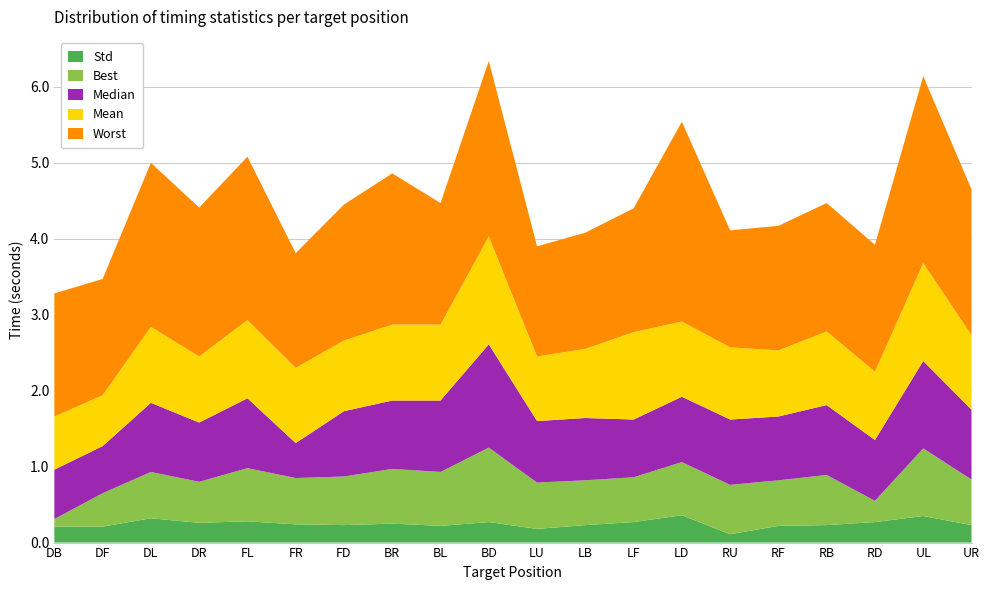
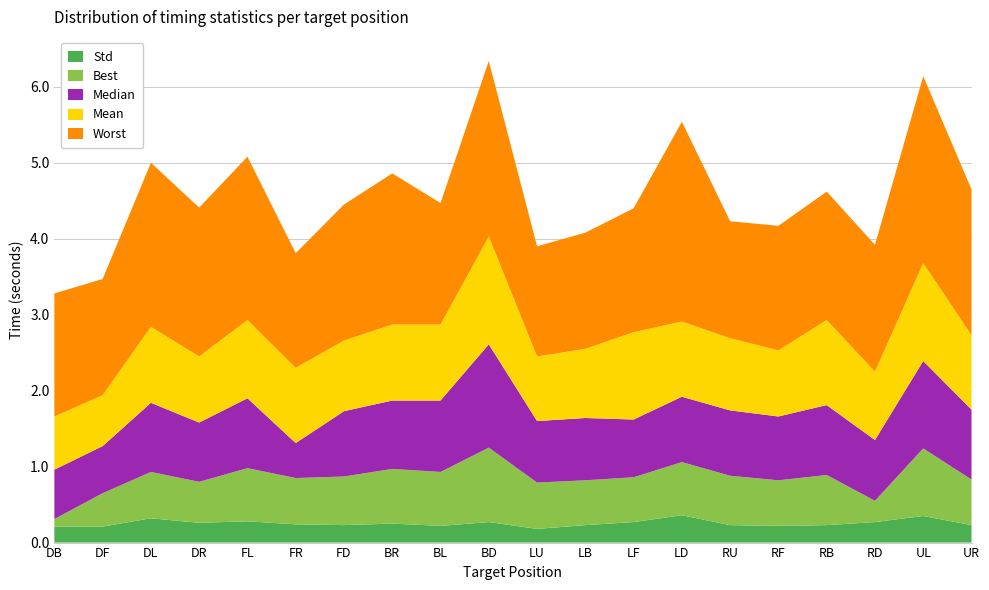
  {
    "Std": {
-     "RU": 0.1
+     "RU": 0.2
    },
    "Mean": {
-     "RB": 1.0
+     "RB": 1.1
    },
    "Worst": {
      "DB": 1.6,
      "DF": 1.5,
      "DL": 2.2,
      "DR": 2.0,
      "FL": 2.2,
      "FR": 1.5,
      "FD": 1.8,
      "BR": 2.0,
      "BL": 1.6,
      "BD": 2.3,
      "LU": 1.5,
      "LB": 1.5,
      "LF": 1.6,
      "LD": 2.6,
      "RU": 1.5,
      "RF": 1.6,
      "RB": 1.7,
      "RD": 1.7,
      "UL": 2.5,
      "UR": 1.9
    }
  }
